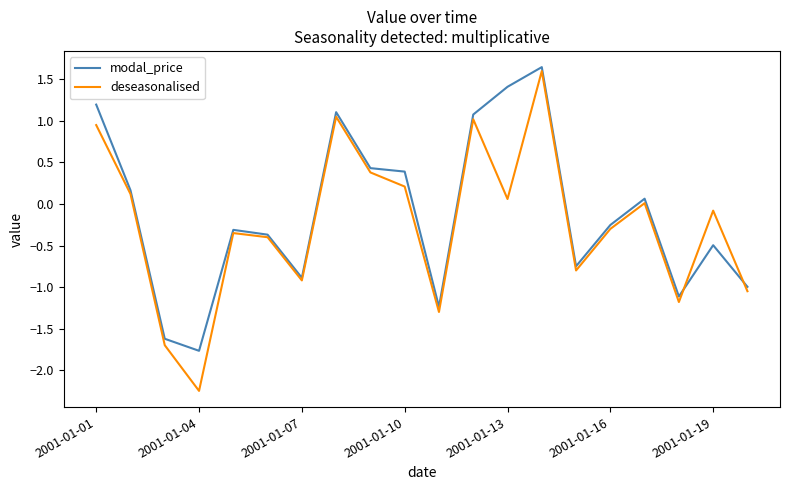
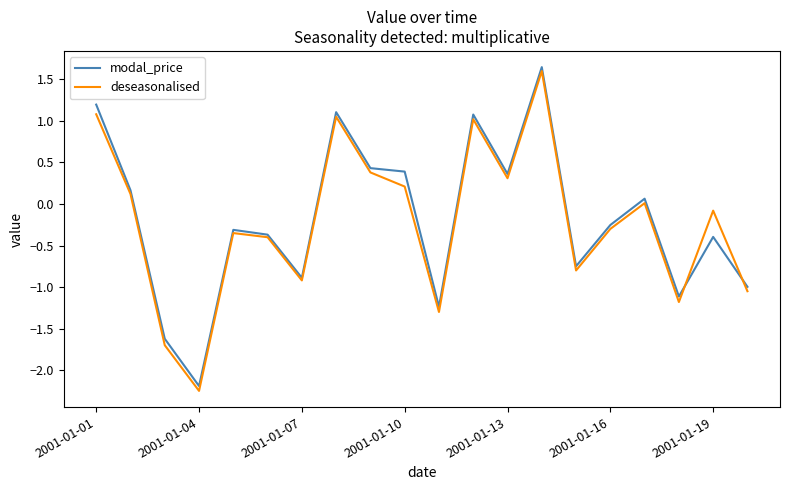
  {
    "modal_price": {
      "2001-01-01": 1.2,
-     "2001-01-04": -1.8,
+     "2001-01-04": -2.2,
      "2001-01-07": -0.9,
      "2001-01-10": 0.4,
-     "2001-01-13": 1.4,
+     "2001-01-13": 0.4,
      "2001-01-16": -0.3,
-     "2001-01-19": -0.5
+     "2001-01-19": -0.4
    },
    "deseasonalised": {
-     "2001-01-01": 1.0,
+     "2001-01-01": 1.1,
      "2001-01-04": -2.3,
      "2001-01-07": -0.9,
      "2001-01-10": 0.2,
-     "2001-01-13": 0.1,
+     "2001-01-13": 0.3,
      "2001-01-16": -0.3,
      "2001-01-19": -0.1
    }
  }
